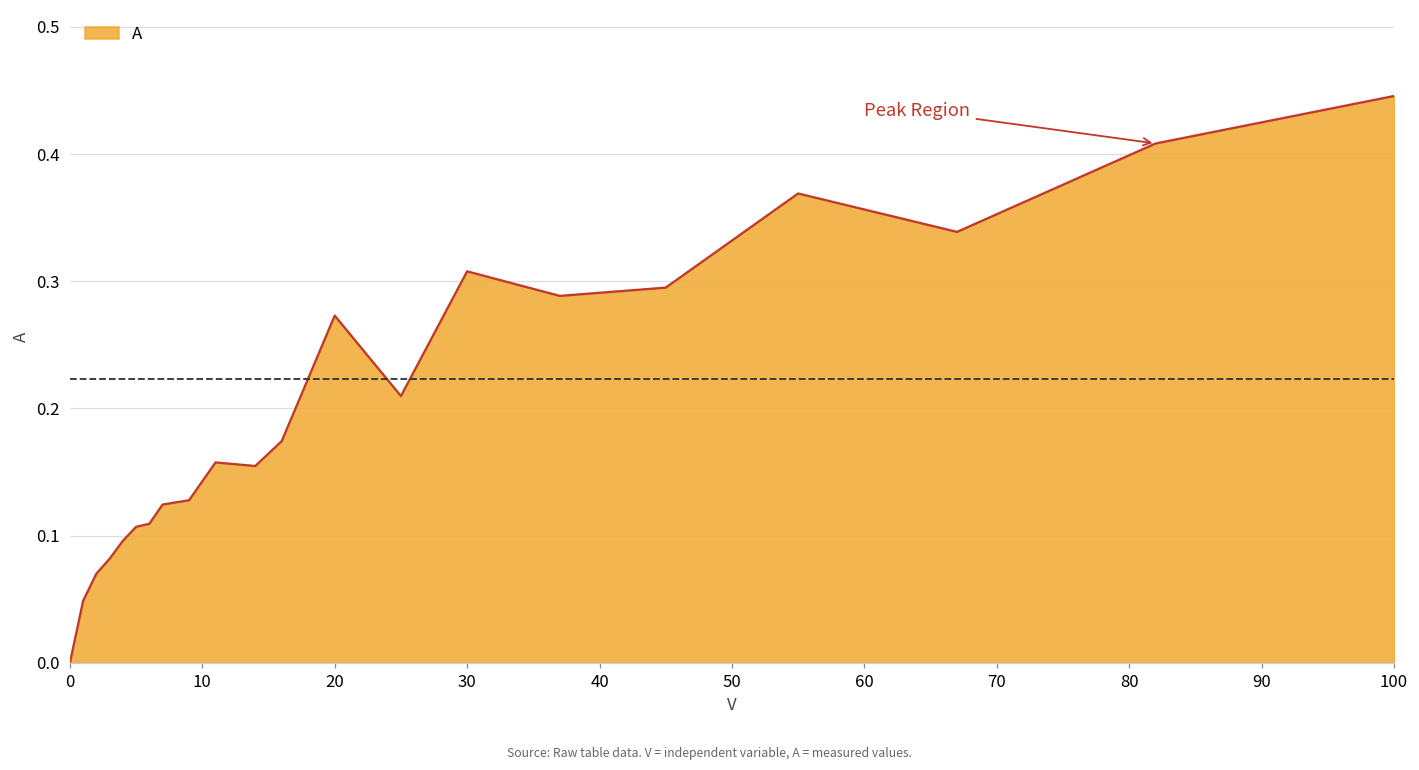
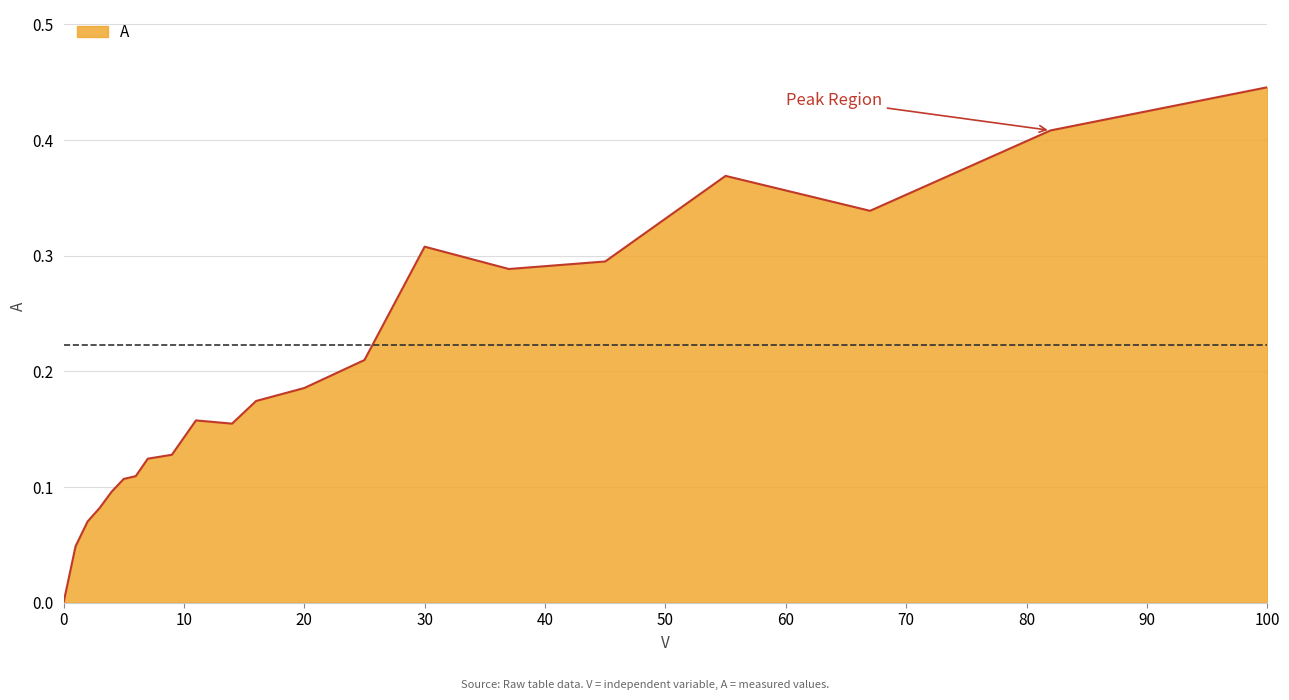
  {
    "0": 0.000,
-   "20": 0.273,
+   "20": 0.186,
    "30": 0.308,
    "100": 0.446
  }
